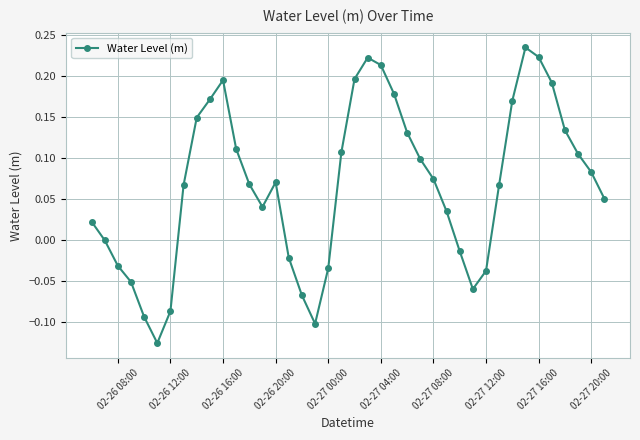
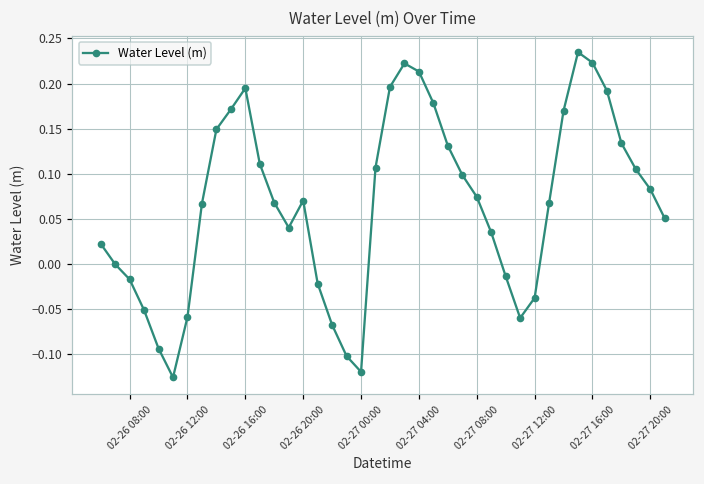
  {
-   "02-26 08:00": -0.03,
-   "02-26 12:00": -0.09,
+   "02-26 08:00": -0.02,
+   "02-26 12:00": -0.06,
    "02-26 16:00": 0.19,
    "02-26 20:00": 0.07,
-   "02-27 00:00": -0.03,
+   "02-27 00:00": -0.12,
    "02-27 04:00": 0.21,
    "02-27 08:00": 0.07,
    "02-27 12:00": -0.04,
    "02-27 16:00": 0.22,
    "02-27 20:00": 0.08
  }
